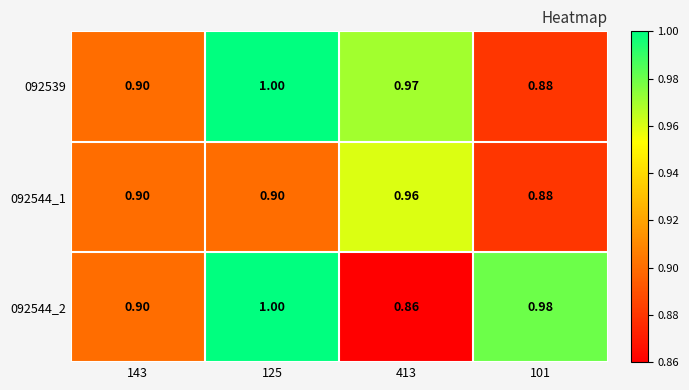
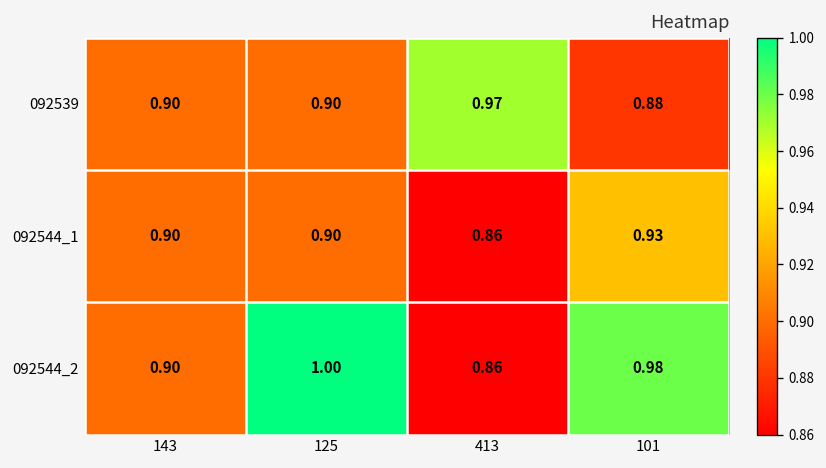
  {
    "092539": {
      "143": 0.90,
-     "125": 1.00,
+     "125": 0.90,
      "413": 0.97,
      "101": 0.88
    },
    "092544_1": {
      "143": 0.90,
      "125": 0.90,
-     "413": 0.96,
-     "101": 0.88
+     "413": 0.86,
+     "101": 0.93
    },
    "092544_2": {
      "143": 0.90,
      "125": 1.00,
      "413": 0.86,
      "101": 0.98
    }
  }
